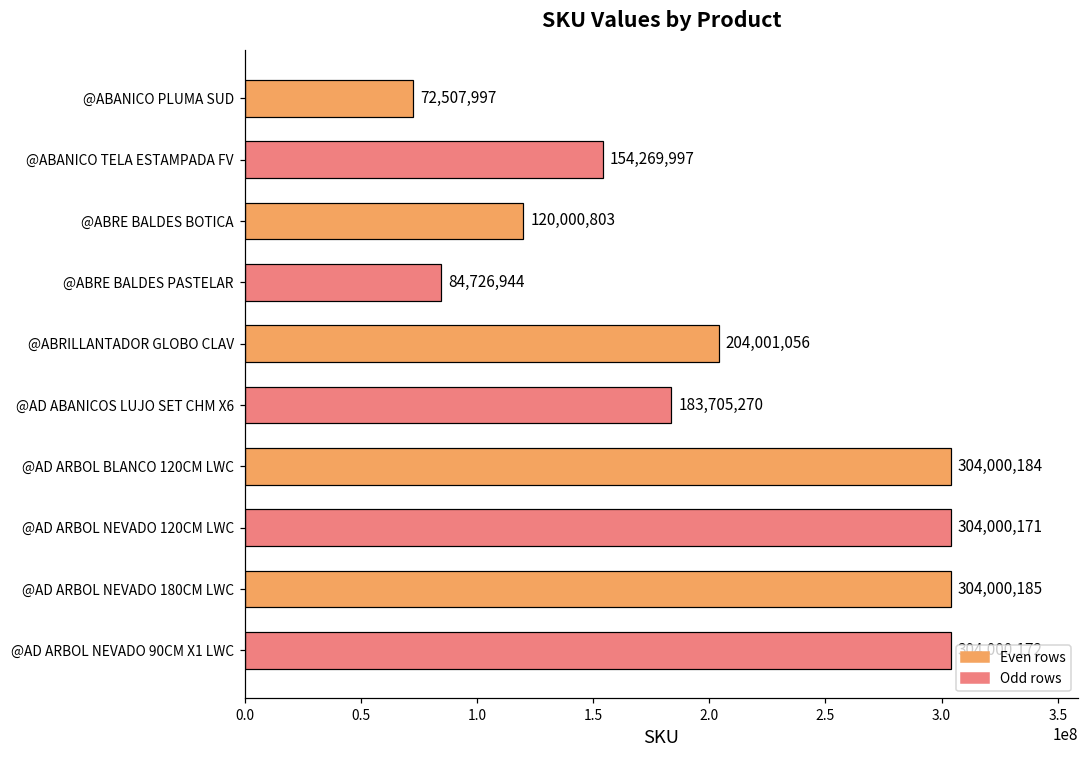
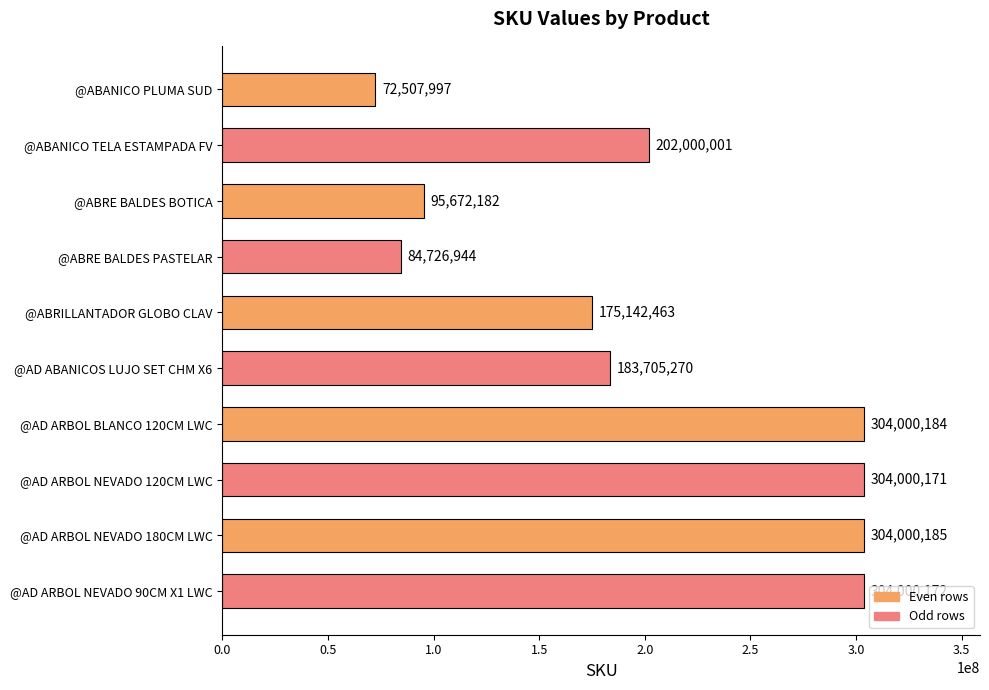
  {
    "@ABANICO PLUMA SUD": "72,507,997",
-   "@ABANICO TELA ESTAMPADA FV": "154,269,997",
-   "@ABRE BALDES BOTICA": "120,000,803",
+   "@ABANICO TELA ESTAMPADA FV": "202,000,001",
+   "@ABRE BALDES BOTICA": "95,672,182",
    "@ABRE BALDES PASTELAR": "84,726,944",
-   "@ABRILLANTADOR GLOBO CLAV": "204,001,056",
+   "@ABRILLANTADOR GLOBO CLAV": "175,142,463",
    "@AD ABANICOS LUJO SET CHM X6": "183,705,270",
    "@AD ARBOL BLANCO 120CM LWC": "304,000,184",
    "@AD ARBOL NEVADO 120CM LWC": "304,000,171",
    "@AD ARBOL NEVADO 180CM LWC": "304,000,185"
  }
